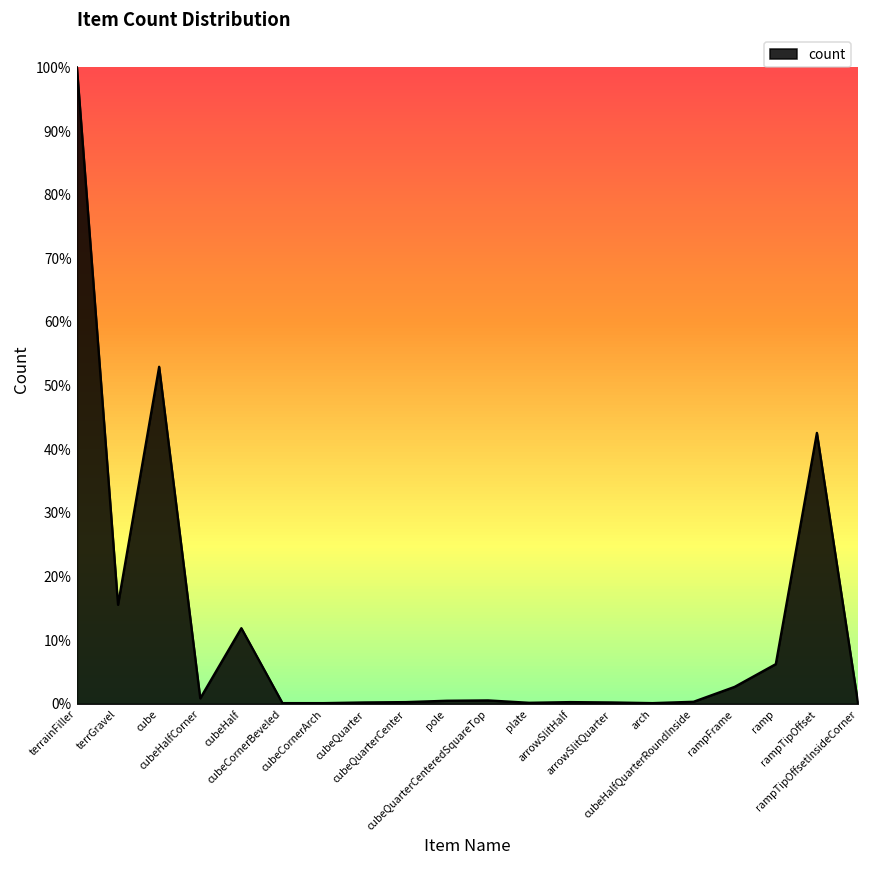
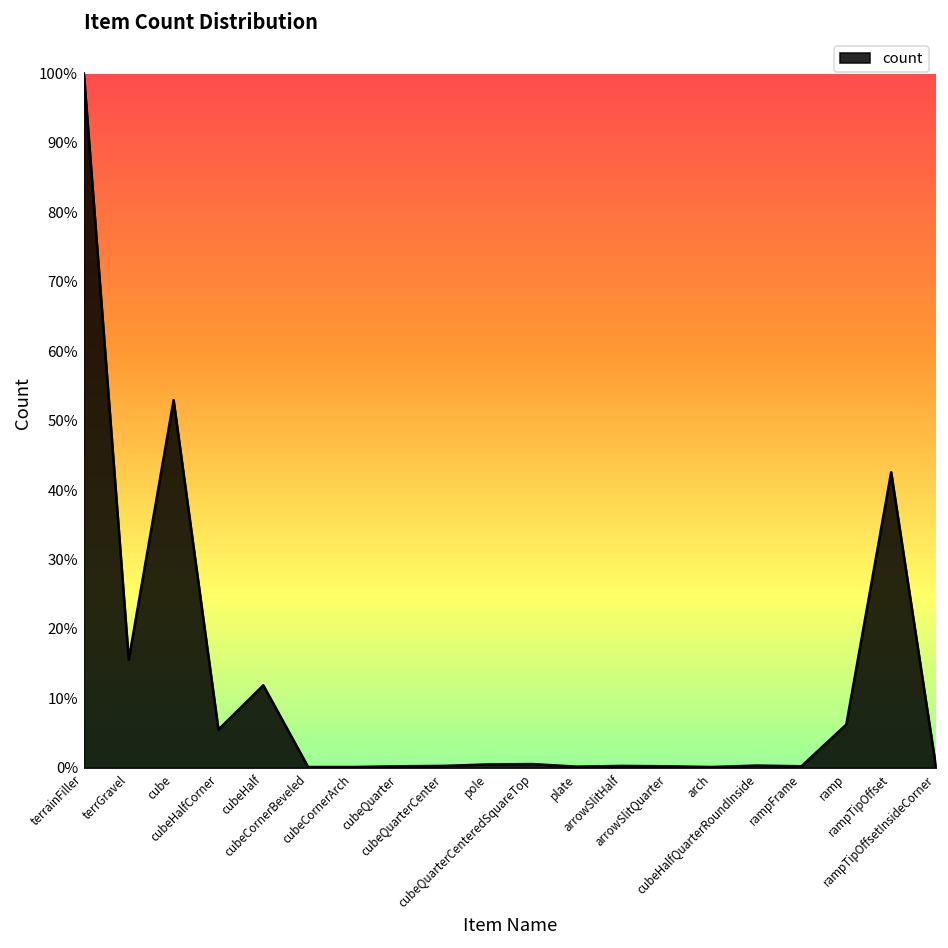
  {
    "terrainFiller": "100%",
    "terrGravel": "16%",
    "cube": "53%",
-   "cubeHalfCorner": "1%",
+   "cubeHalfCorner": "5%",
    "cubeHalf": "12%",
    "cubeCornerBeveled": "0%",
    "cubeCornerArch": "0%",
    "cubeQuarter": "0%",
    "cubeQuarterCenter": "0%",
    "pole": "0%",
    "cubeQuarterCenteredSquareTop": "1%",
    "plate": "0%",
    "arrowSlitHalf": "0%",
    "arrowSlitQuarter": "0%",
    "arch": "0%",
    "cubeHalfQuarterRoundInside": "0%",
-   "rampFrame": "3%",
+   "rampFrame": "0%",
    "ramp": "6%",
    "rampTipOffset": "43%",
    "rampTipOffsetInsideCorner": "0%"
  }
